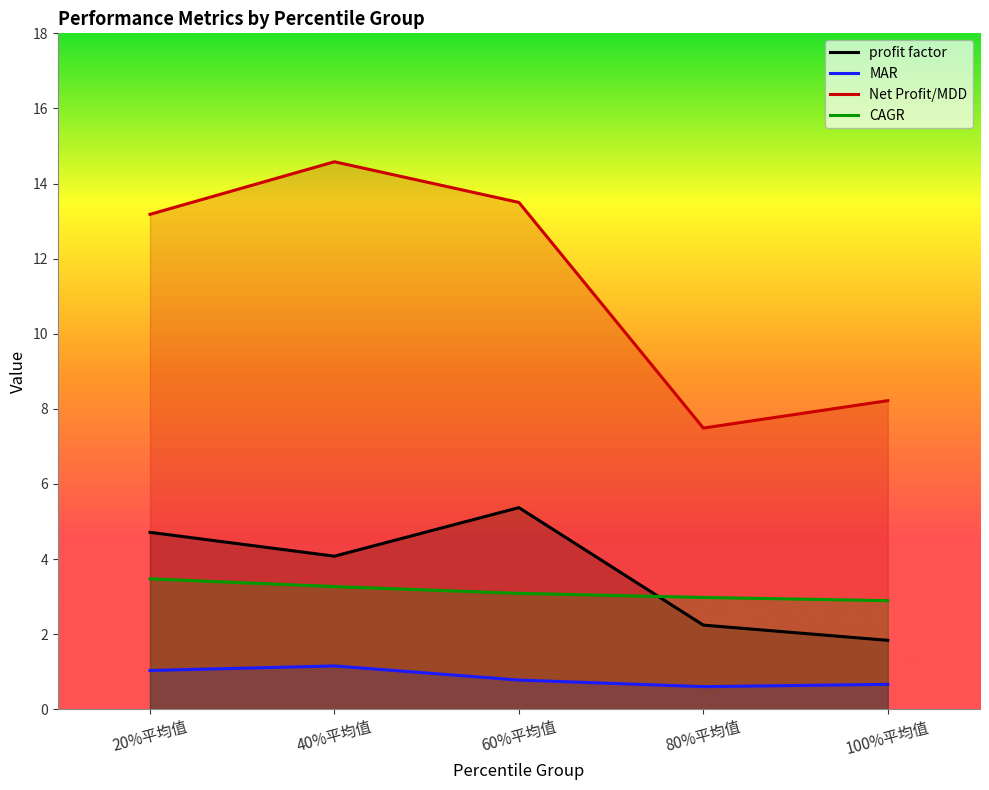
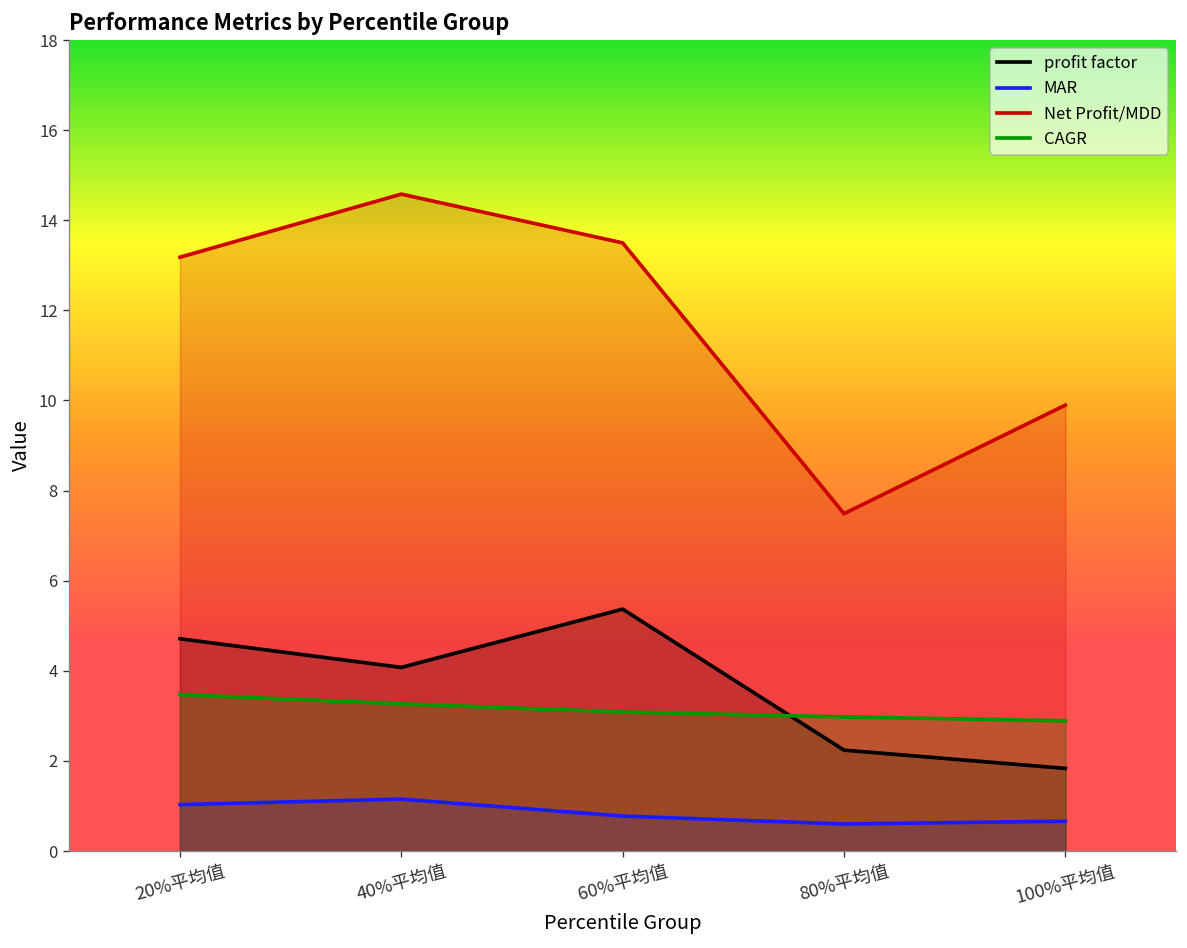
  {
    "profit factor": {
      "20%平均值": 4.7,
      "40%平均值": 4.1,
      "60%平均值": 5.4,
      "80%平均值": 2.2,
      "100%平均值": 1.8
    },
    "MAR": {
      "20%平均值": 1.0,
      "40%平均值": 1.2,
      "60%平均值": 0.8,
      "80%平均值": 0.6,
      "100%平均值": 0.7
    },
    "Net Profit/MDD": {
      "20%平均值": 13.2,
      "40%平均值": 14.6,
      "60%平均值": 13.5,
      "80%平均值": 7.5,
-     "100%平均值": 8.2
+     "100%平均值": 9.9
    },
    "CAGR": {
      "20%平均值": 3.5,
      "40%平均值": 3.3,
      "60%平均值": 3.1,
      "80%平均值": 3.0,
      "100%平均值": 2.9
    }
  }
